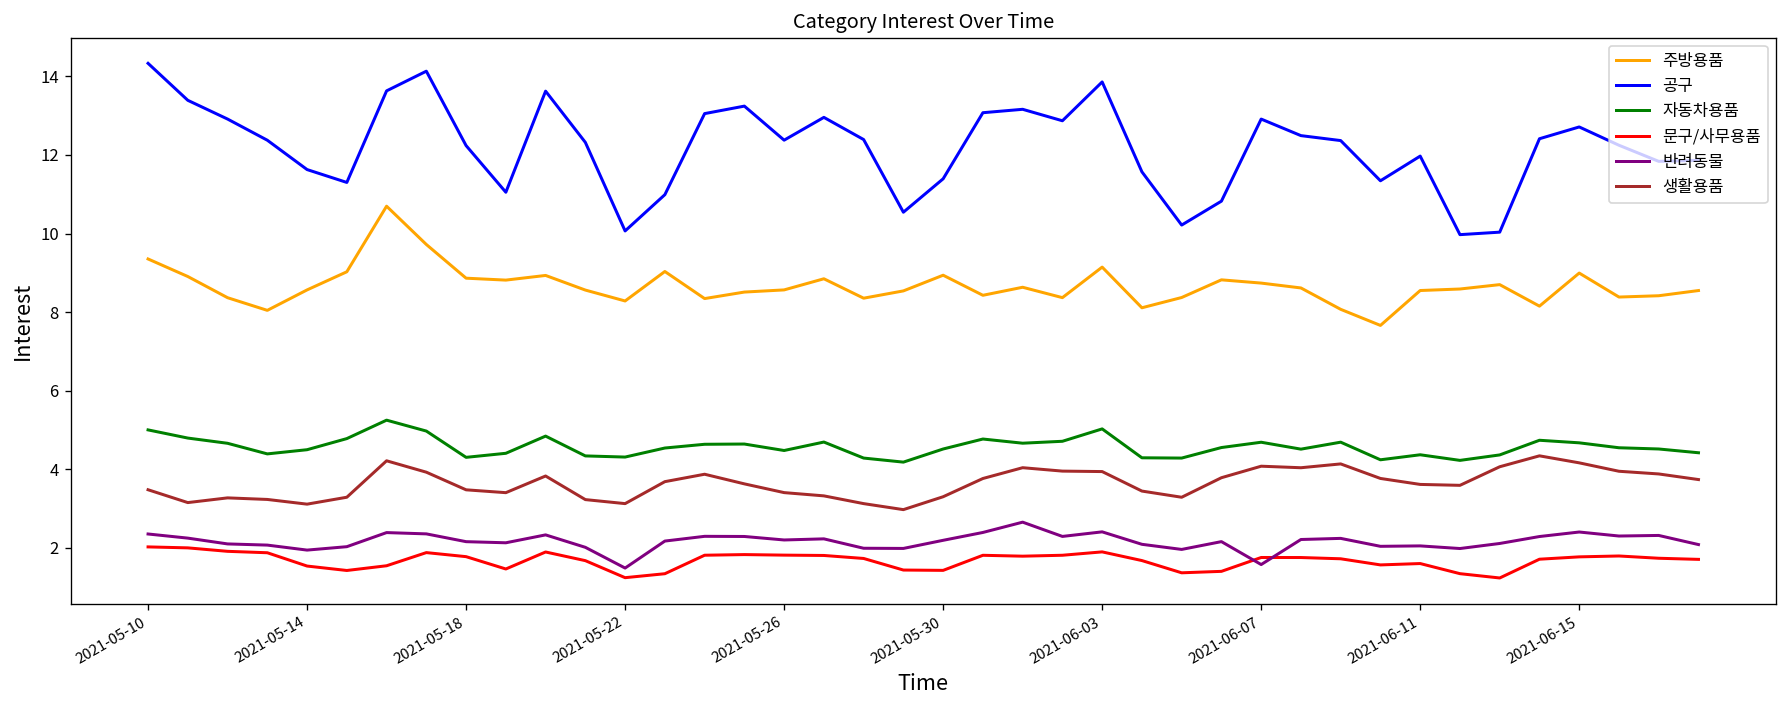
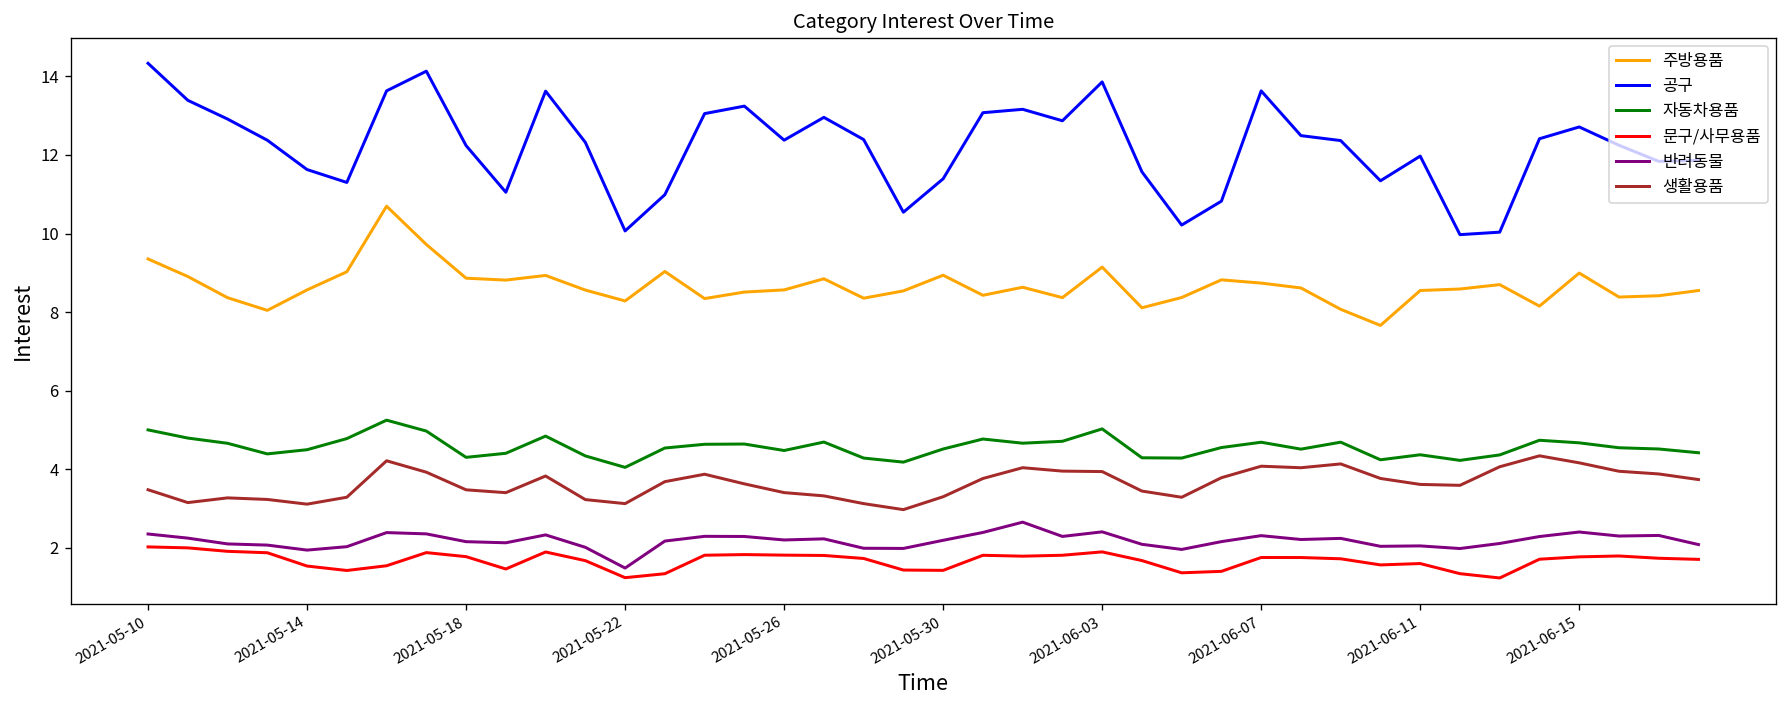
  {
    "주방용품": {
      "2021-05-10": 9.4,
      "2021-05-14": 8.6,
      "2021-05-18": 8.9,
      "2021-05-22": 8.3,
      "2021-05-26": 8.6,
      "2021-05-30": 8.9,
      "2021-06-03": 9.1,
      "2021-06-07": 8.7,
      "2021-06-11": 8.6,
      "2021-06-15": 9.0
    },
    "공구": {
      "2021-05-10": 14.3,
      "2021-05-14": 11.6,
      "2021-05-18": 12.2,
      "2021-05-22": 10.1,
      "2021-05-26": 12.4,
      "2021-05-30": 11.4,
      "2021-06-03": 13.9,
-     "2021-06-07": 12.9,
+     "2021-06-07": 13.6,
      "2021-06-11": 12.0,
      "2021-06-15": 12.7
    },
    "자동차용품": {
      "2021-05-10": 5.0,
      "2021-05-14": 4.5,
      "2021-05-18": 4.3,
-     "2021-05-22": 4.3,
+     "2021-05-22": 4.1,
      "2021-05-26": 4.5,
      "2021-05-30": 4.5,
      "2021-06-03": 5.0,
      "2021-06-07": 4.7,
      "2021-06-11": 4.4,
      "2021-06-15": 4.7
    },
    "문구/사무용품": {
      "2021-05-10": 2.0,
      "2021-05-14": 1.5,
      "2021-05-18": 1.8,
      "2021-05-22": 1.2,
      "2021-05-26": 1.8,
      "2021-05-30": 1.4,
      "2021-06-03": 1.9,
      "2021-06-07": 1.8,
      "2021-06-11": 1.6,
      "2021-06-15": 1.8
    },
    "반려동물": {
      "2021-05-10": 2.4,
      "2021-05-14": 1.9,
      "2021-05-18": 2.2,
      "2021-05-22": 1.5,
      "2021-05-26": 2.2,
      "2021-05-30": 2.2,
      "2021-06-03": 2.4,
-     "2021-06-07": 1.6,
+     "2021-06-07": 2.3,
      "2021-06-11": 2.1,
      "2021-06-15": 2.4
    },
    "생활용품": {
      "2021-05-10": 3.5,
      "2021-05-14": 3.1,
      "2021-05-18": 3.5,
      "2021-05-22": 3.1,
      "2021-05-26": 3.4,
      "2021-05-30": 3.3,
      "2021-06-03": 3.9,
      "2021-06-07": 4.1,
      "2021-06-11": 3.6,
      "2021-06-15": 4.2
    }
  }
